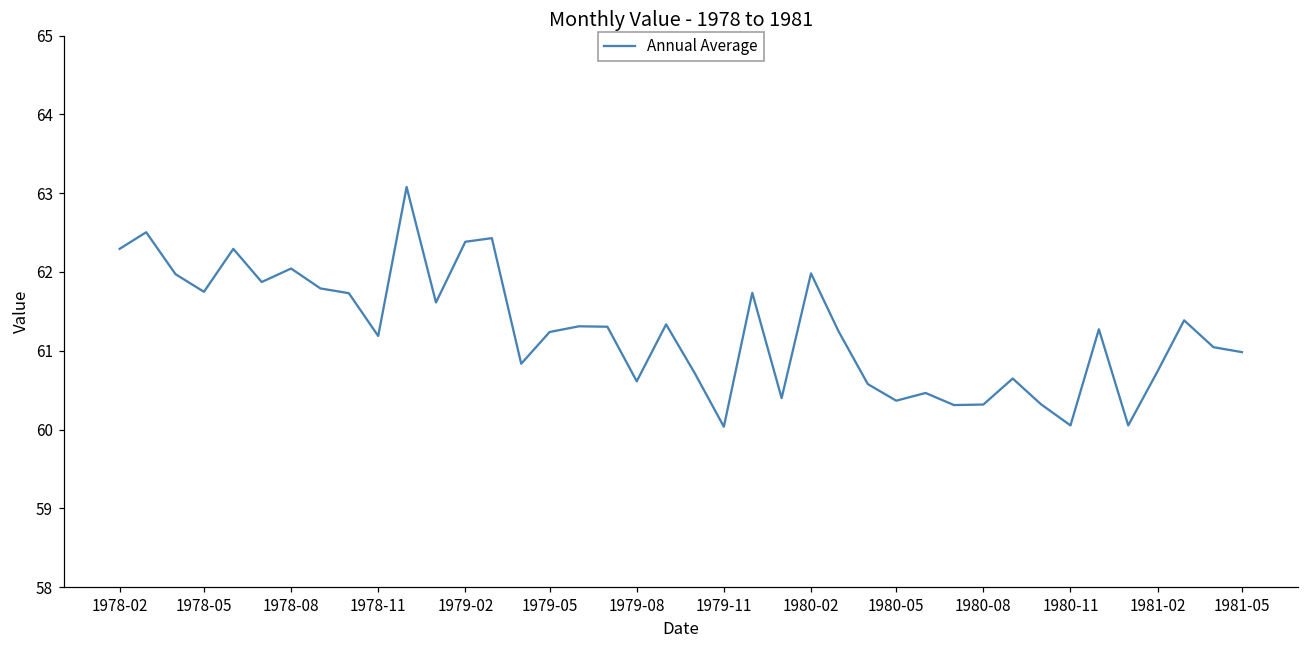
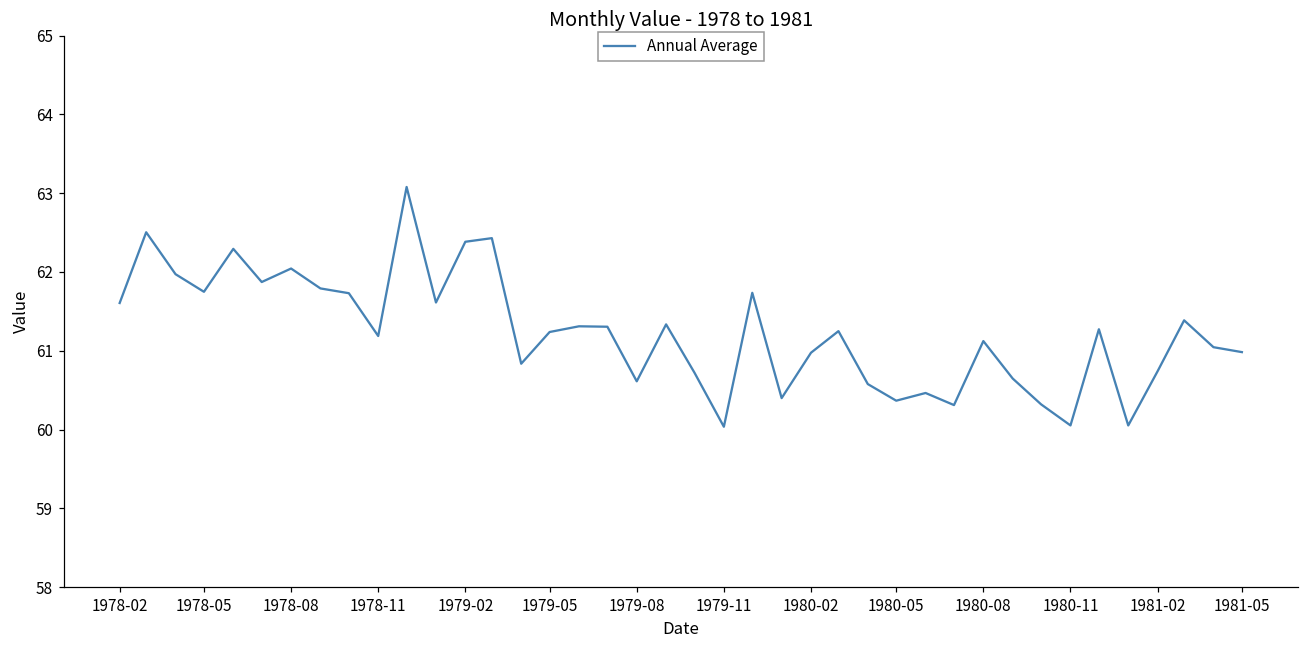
  {
-   "1978-02": 62.3,
+   "1978-02": 61.6,
    "1978-05": 61.7,
    "1978-08": 62.0,
    "1978-11": 61.2,
    "1979-02": 62.4,
    "1979-05": 61.2,
    "1979-08": 60.6,
    "1979-11": 60.0,
-   "1980-02": 62.0,
+   "1980-02": 61.0,
    "1980-05": 60.4,
-   "1980-08": 60.3,
+   "1980-08": 61.1,
    "1980-11": 60.1,
    "1981-02": 60.7,
    "1981-05": 61.0
  }
